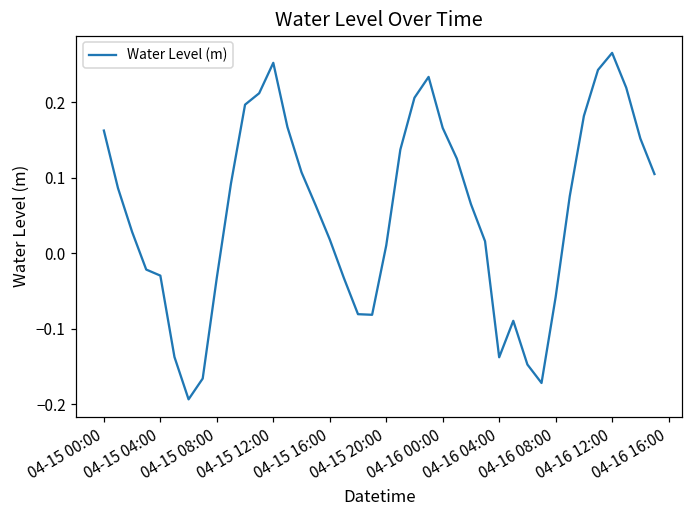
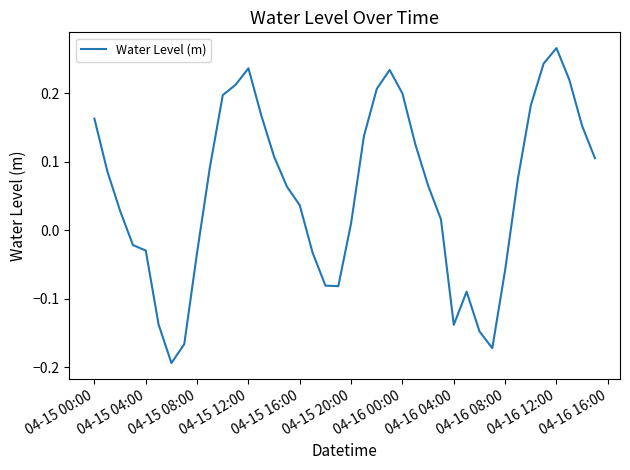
  {
    "04-15 00:00": 0.16,
    "04-15 04:00": -0.03,
    "04-15 08:00": -0.03,
-   "04-15 12:00": 0.25,
-   "04-15 16:00": 0.02,
+   "04-15 12:00": 0.24,
+   "04-15 16:00": 0.04,
    "04-15 20:00": 0.01,
-   "04-16 00:00": 0.17,
+   "04-16 00:00": 0.20,
    "04-16 04:00": -0.14,
    "04-16 08:00": -0.06,
    "04-16 12:00": 0.27
  }
